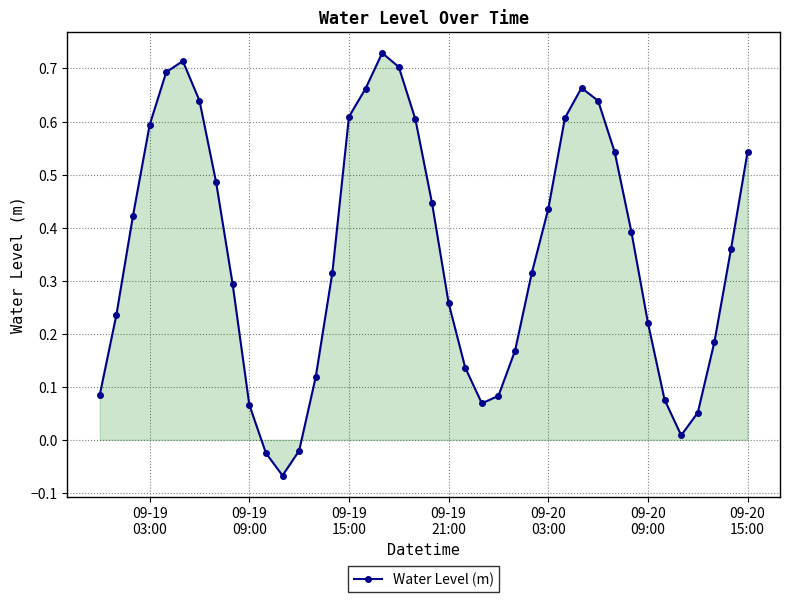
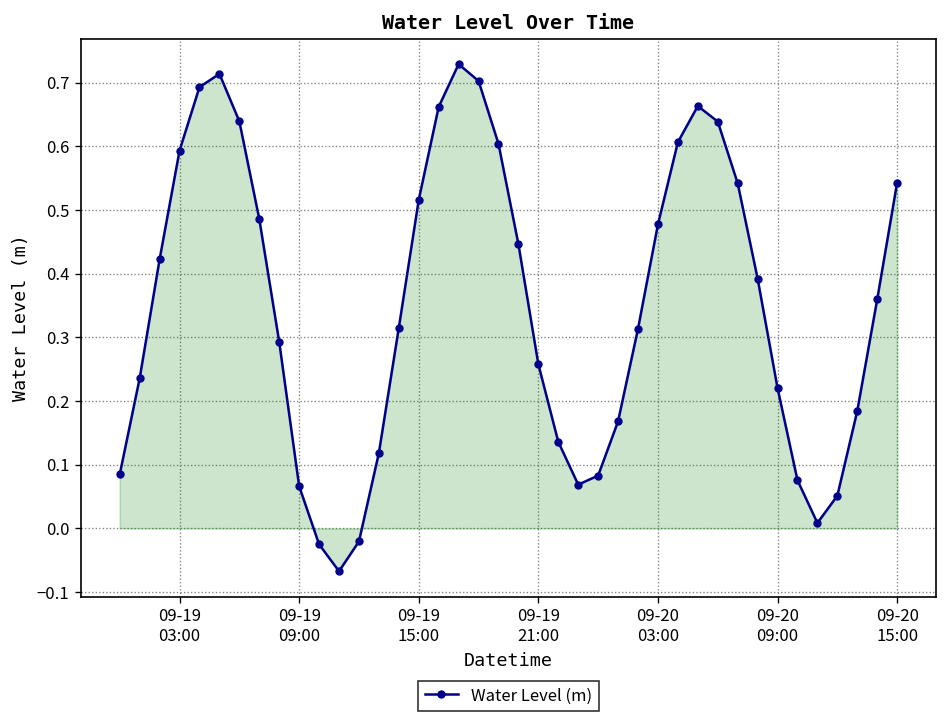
  {
    "Water Level (m)": {
-     "09-19 15:00": 0.61,
-     "09-20 03:00": 0.44
+     "09-19 15:00": 0.52,
+     "09-20 03:00": 0.48
    }
  }
